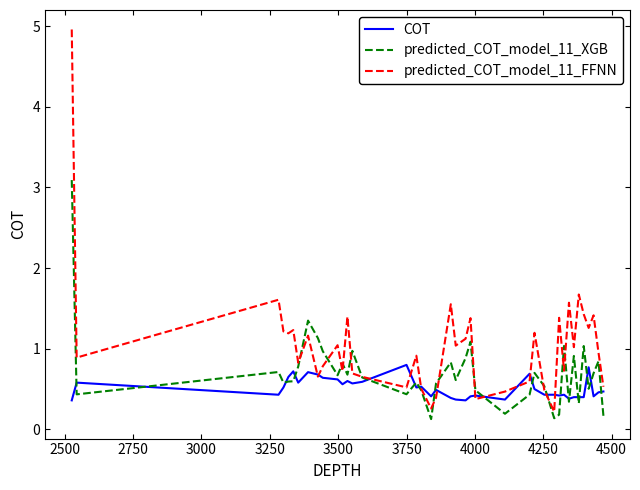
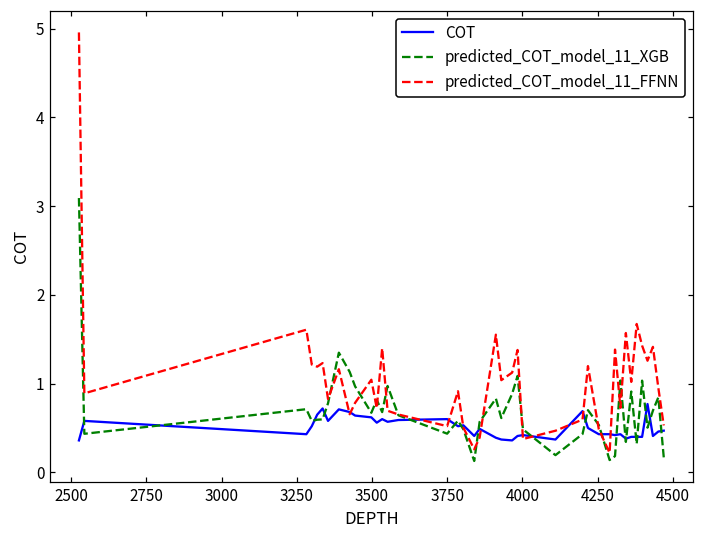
  {
    "COT": {
-     "3750": 0.8
+     "3750": 0.6
    },
    "predicted_COT_model_11_XGB": {
      "3750": 0.4
    },
    "predicted_COT_model_11_FFNN": {
      "3750": 0.5
    }
  }
